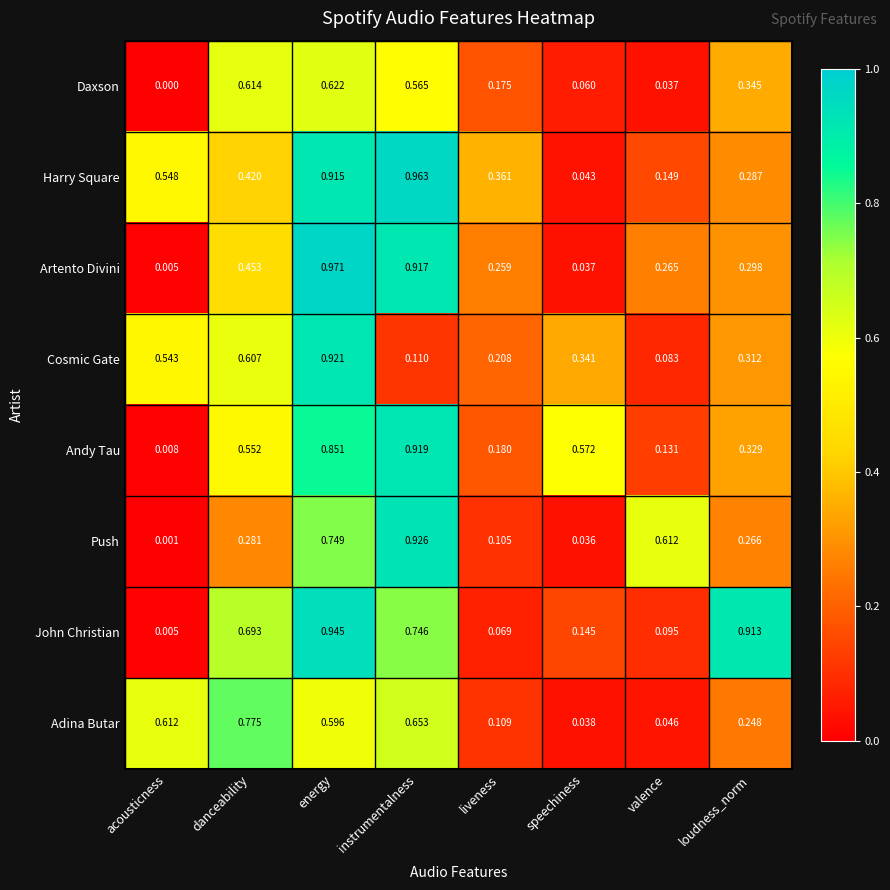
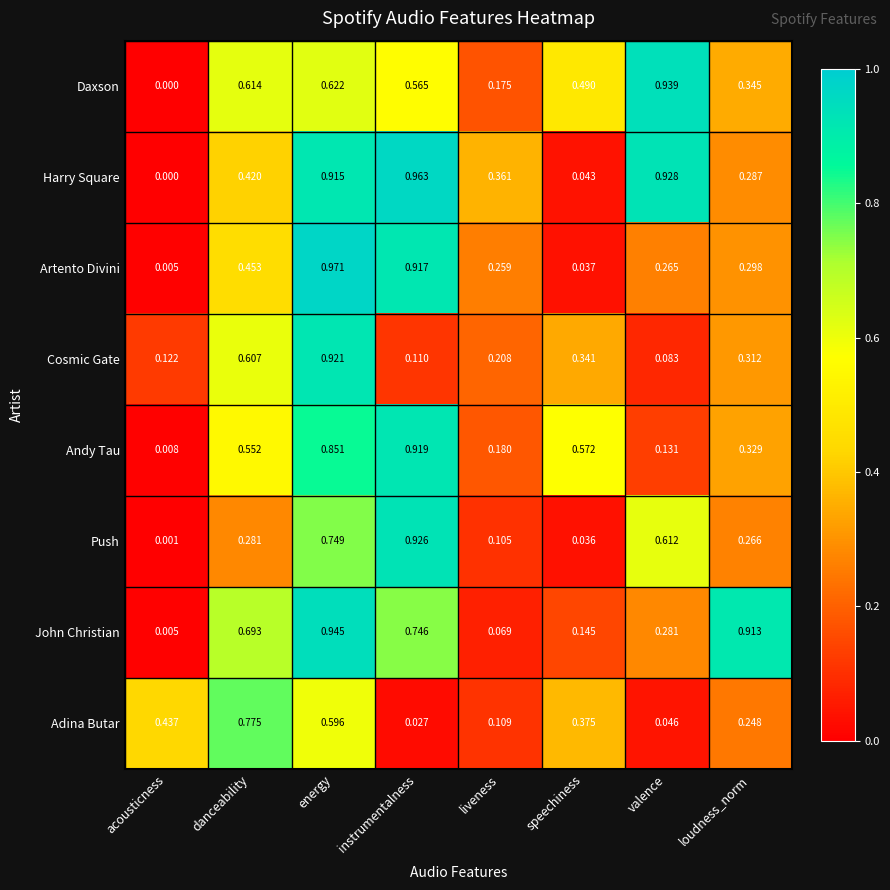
  {
    "Daxson": {
      "acousticness": 0.000,
      "danceability": 0.614,
      "energy": 0.622,
      "instrumentalness": 0.565,
      "liveness": 0.175,
-     "speechiness": 0.060,
-     "valence": 0.037,
+     "speechiness": 0.490,
+     "valence": 0.939,
      "loudness_norm": 0.345
    },
    "Harry Square": {
-     "acousticness": 0.548,
+     "acousticness": 0.000,
      "danceability": 0.420,
      "energy": 0.915,
      "instrumentalness": 0.963,
      "liveness": 0.361,
      "speechiness": 0.043,
-     "valence": 0.149,
+     "valence": 0.928,
      "loudness_norm": 0.287
    },
    "Artento Divini": {
      "acousticness": 0.005,
      "danceability": 0.453,
      "energy": 0.971,
      "instrumentalness": 0.917,
      "liveness": 0.259,
      "speechiness": 0.037,
      "valence": 0.265,
      "loudness_norm": 0.298
    },
    "Cosmic Gate": {
-     "acousticness": 0.543,
+     "acousticness": 0.122,
      "danceability": 0.607,
      "energy": 0.921,
      "instrumentalness": 0.110,
      "liveness": 0.208,
      "speechiness": 0.341,
      "valence": 0.083,
      "loudness_norm": 0.312
    },
    "Andy Tau": {
      "acousticness": 0.008,
      "danceability": 0.552,
      "energy": 0.851,
      "instrumentalness": 0.919,
      "liveness": 0.180,
      "speechiness": 0.572,
      "valence": 0.131,
      "loudness_norm": 0.329
    },
    "Push": {
      "acousticness": 0.001,
      "danceability": 0.281,
      "energy": 0.749,
      "instrumentalness": 0.926,
      "liveness": 0.105,
      "speechiness": 0.036,
      "valence": 0.612,
      "loudness_norm": 0.266
    },
    "John Christian": {
      "acousticness": 0.005,
      "danceability": 0.693,
      "energy": 0.945,
      "instrumentalness": 0.746,
      "liveness": 0.069,
      "speechiness": 0.145,
-     "valence": 0.095,
+     "valence": 0.281,
      "loudness_norm": 0.913
    },
    "Adina Butar": {
-     "acousticness": 0.612,
+     "acousticness": 0.437,
      "danceability": 0.775,
      "energy": 0.596,
-     "instrumentalness": 0.653,
+     "instrumentalness": 0.027,
      "liveness": 0.109,
-     "speechiness": 0.038,
+     "speechiness": 0.375,
      "valence": 0.046,
      "loudness_norm": 0.248
    }
  }
